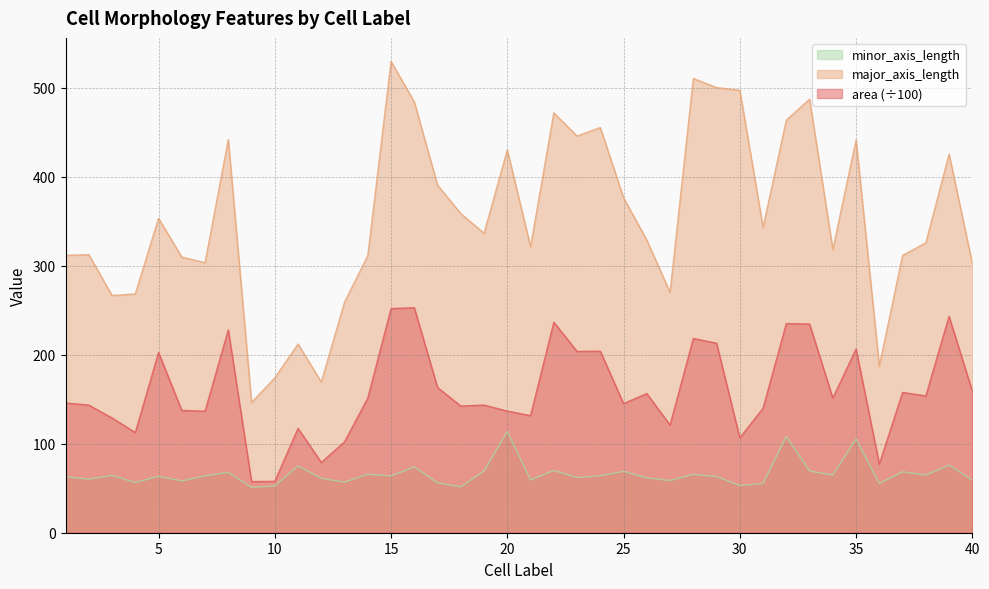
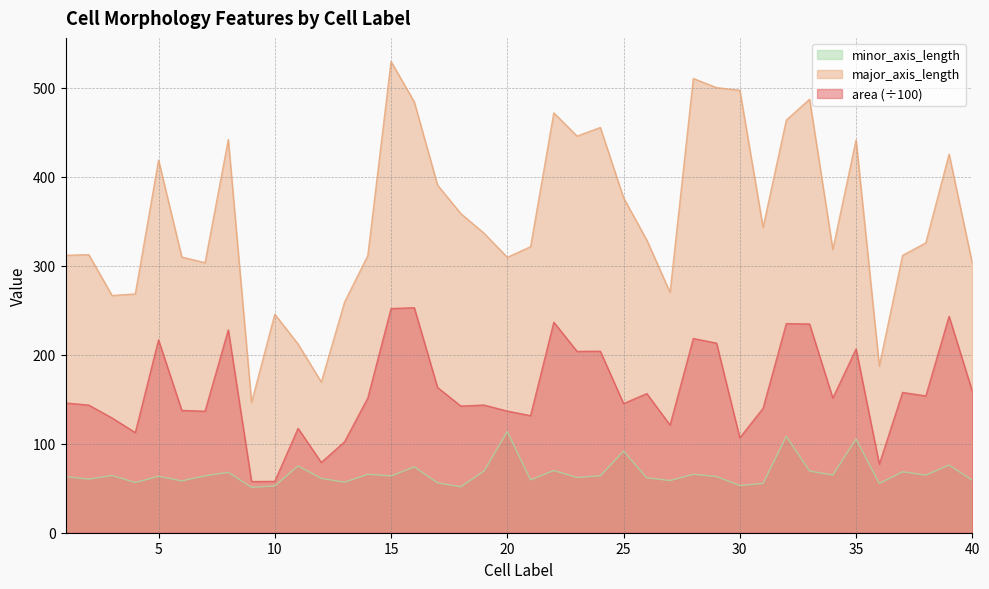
  {
    "minor_axis_length": {
      "5": 60,
      "10": 50,
      "15": 60,
      "20": 110,
-     "25": 70,
+     "25": 90,
      "30": 50,
      "35": 110,
      "40": 60
    },
    "major_axis_length": {
-     "5": 350,
-     "10": 170,
+     "5": 420,
+     "10": 250,
      "15": 530,
-     "20": 430,
+     "20": 310,
      "25": 380,
      "30": 500,
      "35": 440,
      "40": 300
    },
    "area (÷100)": {
-     "5": 200,
+     "5": 220,
      "10": 60,
      "15": 250,
      "20": 140,
      "25": 150,
      "30": 110,
      "35": 210,
      "40": 160
    }
  }
